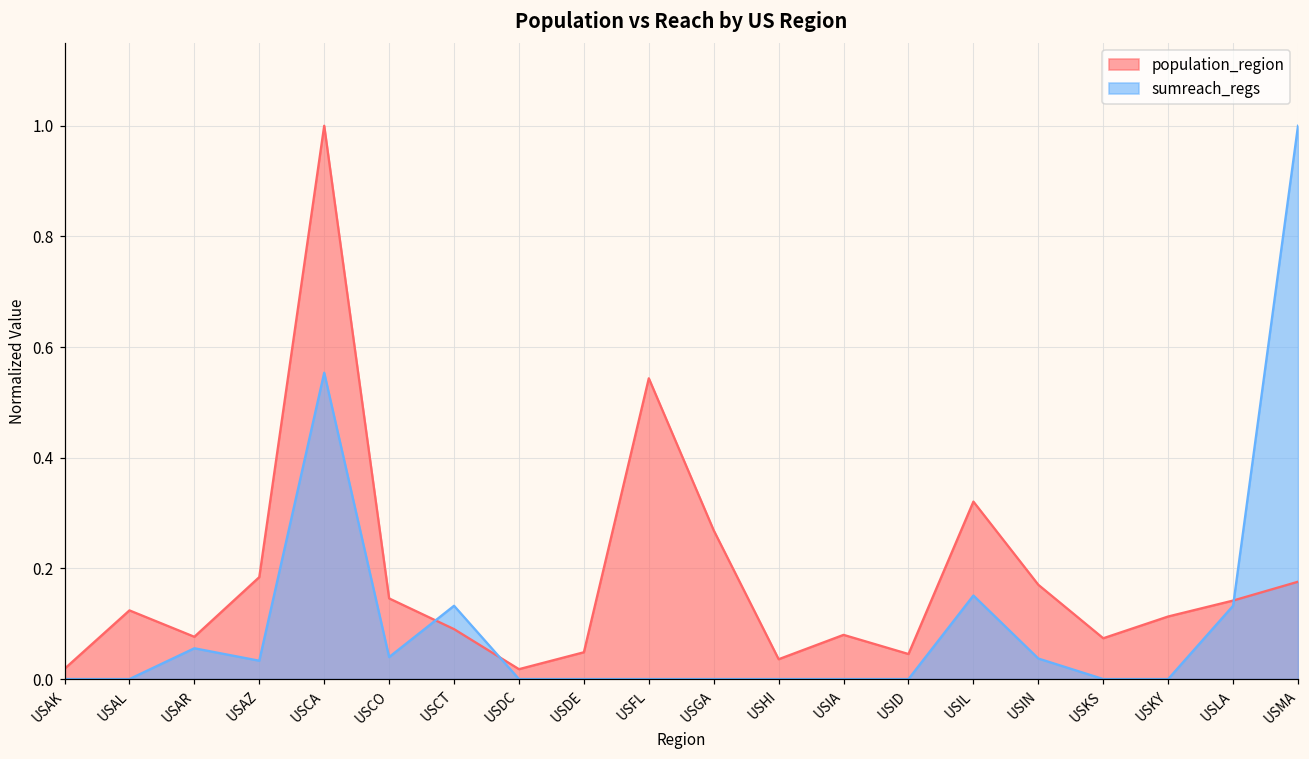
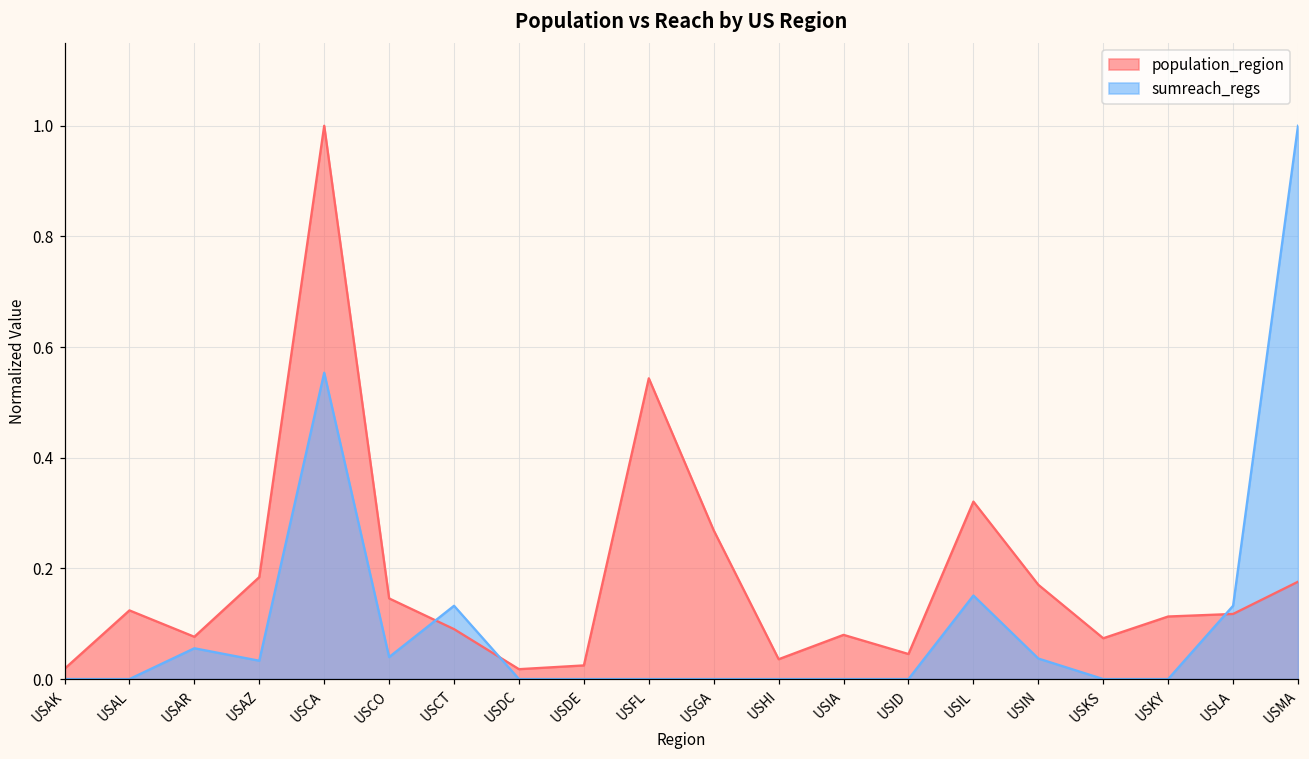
  {
    "population_region": {
      "USAK": 0.02,
      "USAL": 0.12,
      "USAR": 0.08,
      "USAZ": 0.18,
      "USCA": 1.00,
      "USCO": 0.15,
      "USCT": 0.09,
      "USDC": 0.02,
-     "USDE": 0.05,
+     "USDE": 0.02,
      "USFL": 0.54,
      "USGA": 0.27,
      "USHI": 0.04,
      "USIA": 0.08,
      "USID": 0.05,
      "USIL": 0.32,
      "USIN": 0.17,
      "USKS": 0.07,
      "USKY": 0.11,
-     "USLA": 0.14,
+     "USLA": 0.12,
      "USMA": 0.18
    },
    "sumreach_regs": {
      "USAK": 0.00,
      "USAL": 0.00,
      "USAR": 0.06,
      "USAZ": 0.03,
      "USCA": 0.55,
      "USCO": 0.04,
      "USCT": 0.13,
      "USDC": 0.00,
      "USDE": 0.00,
      "USFL": 0.00,
      "USGA": 0.00,
      "USHI": 0.00,
      "USIA": 0.00,
      "USID": 0.00,
      "USIL": 0.15,
      "USIN": 0.04,
      "USKS": 0.00,
      "USKY": 0.00,
      "USLA": 0.13,
      "USMA": 1.00
    }
  }
